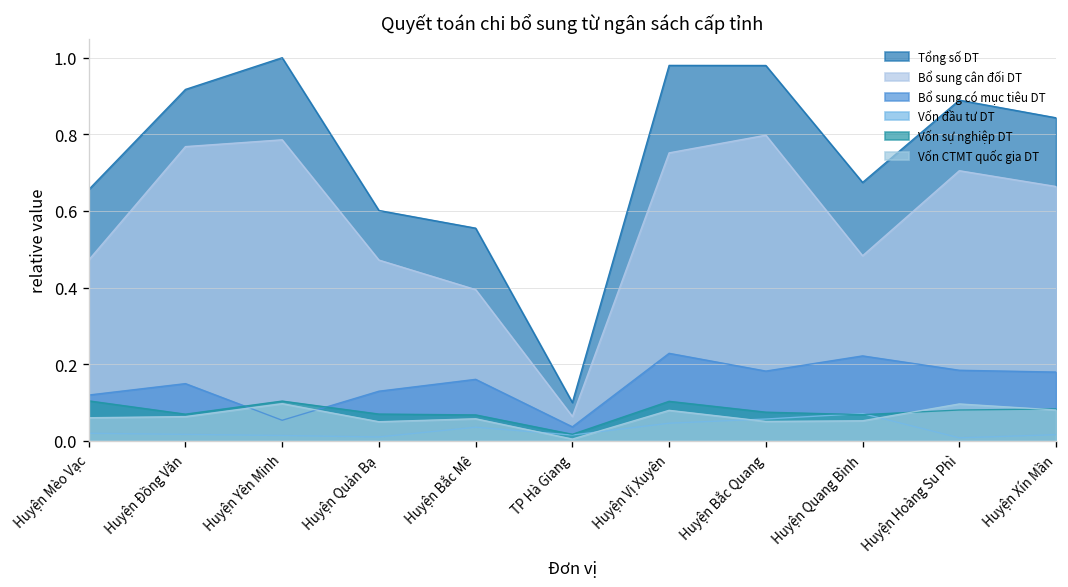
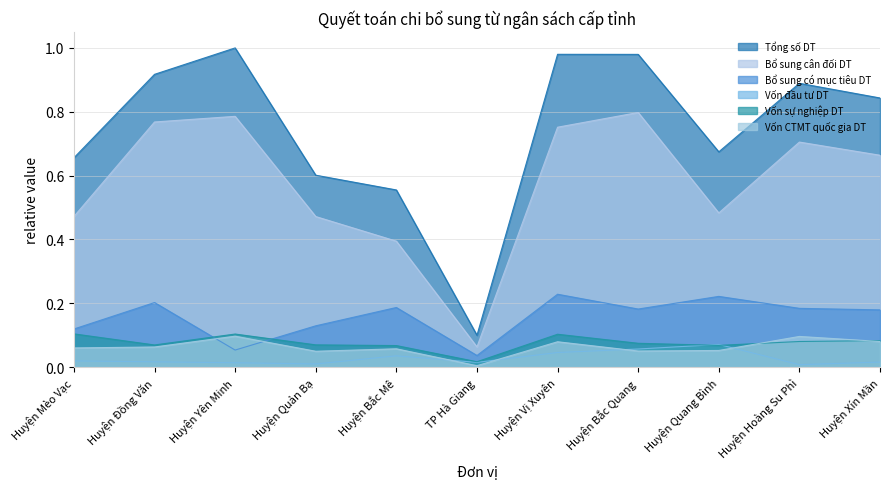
  {
    "Bổ sung có mục tiêu DT": {
      "Huyện Mèo Vạc": 0.12,
-     "Huyện Đồng Văn": 0.15,
+     "Huyện Đồng Văn": 0.20,
      "Huyện Yên Minh": 0.05,
      "Huyện Quản Bạ": 0.13,
-     "Huyện Bắc Mê": 0.16,
+     "Huyện Bắc Mê": 0.19,
      "TP Hà Giang": 0.04,
      "Huyện Vị Xuyên": 0.23,
      "Huyện Bắc Quang": 0.18,
      "Huyện Quang Bình": 0.22,
      "Huyện Hoàng Su Phì": 0.18,
      "Huyện Xín Mần": 0.18
    }
  }
